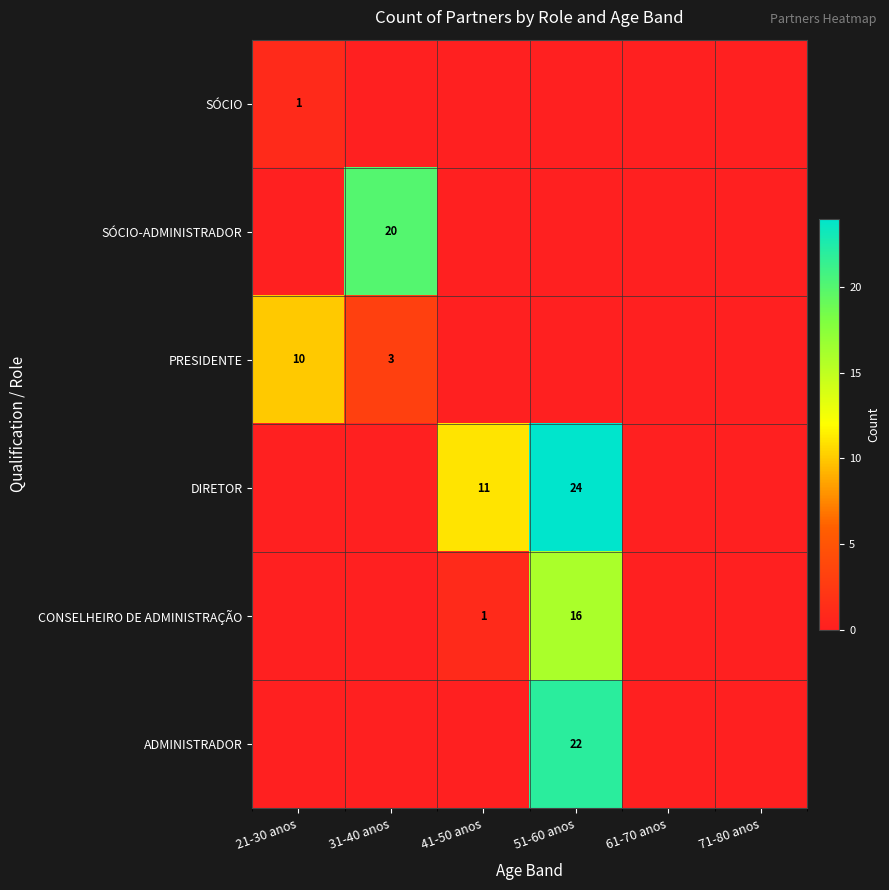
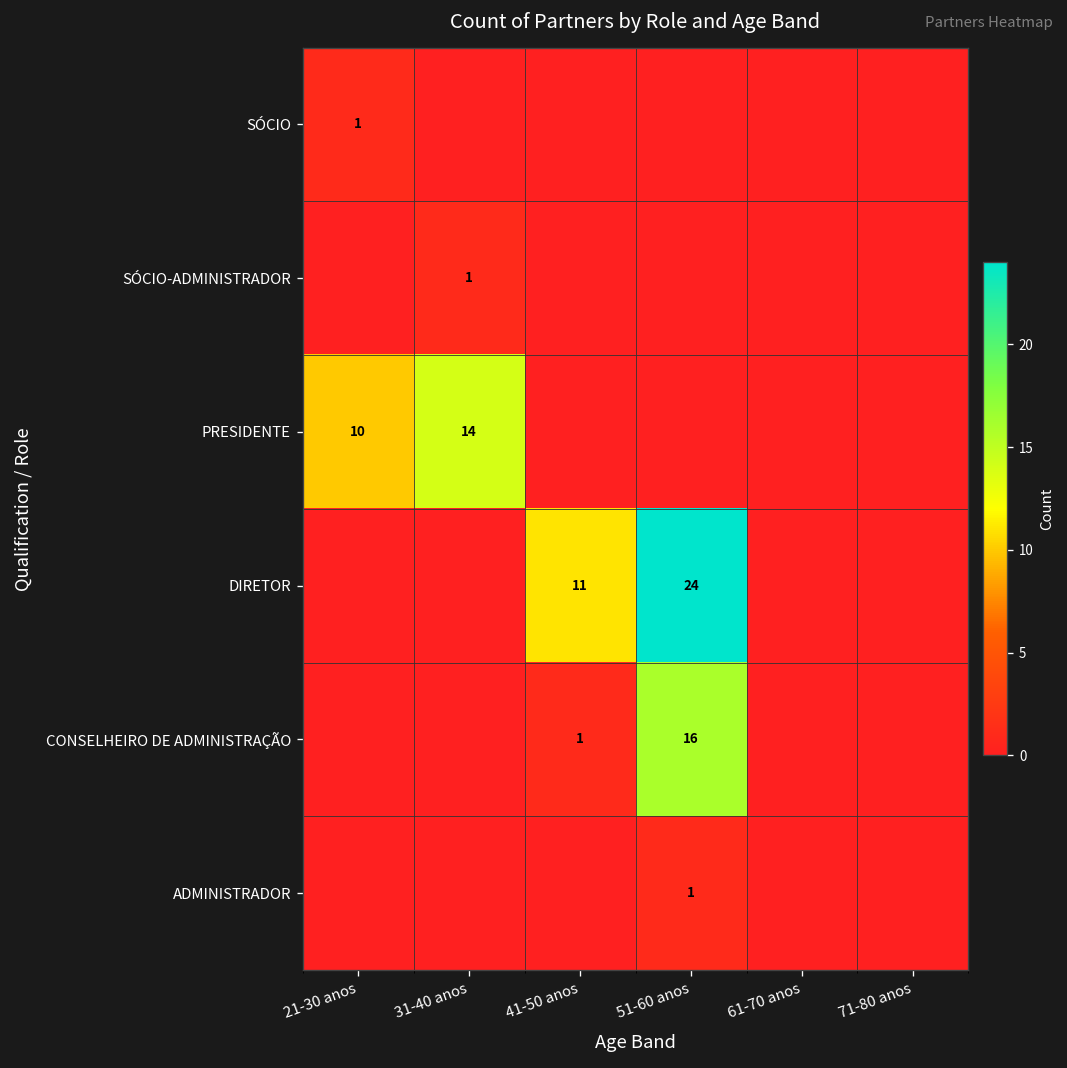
  {
    "SÓCIO": {
      "21-30 anos": 1
    },
    "SÓCIO-ADMINISTRADOR": {
-     "31-40 anos": 20
+     "31-40 anos": 1
    },
    "PRESIDENTE": {
      "21-30 anos": 10,
-     "31-40 anos": 3
+     "31-40 anos": 14
    },
    "DIRETOR": {
      "41-50 anos": 11,
      "51-60 anos": 24
    },
    "CONSELHEIRO DE ADMINISTRAÇÃO": {
      "41-50 anos": 1,
      "51-60 anos": 16
    },
    "ADMINISTRADOR": {
-     "51-60 anos": 22
+     "51-60 anos": 1
    }
  }
